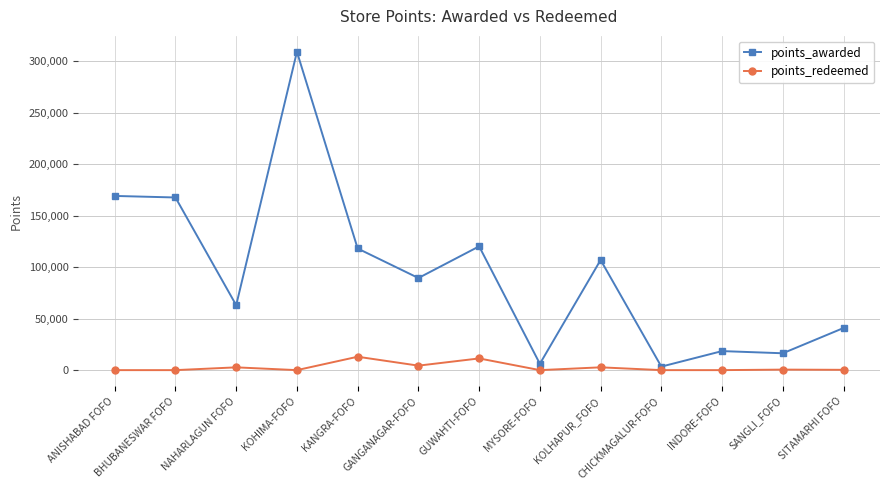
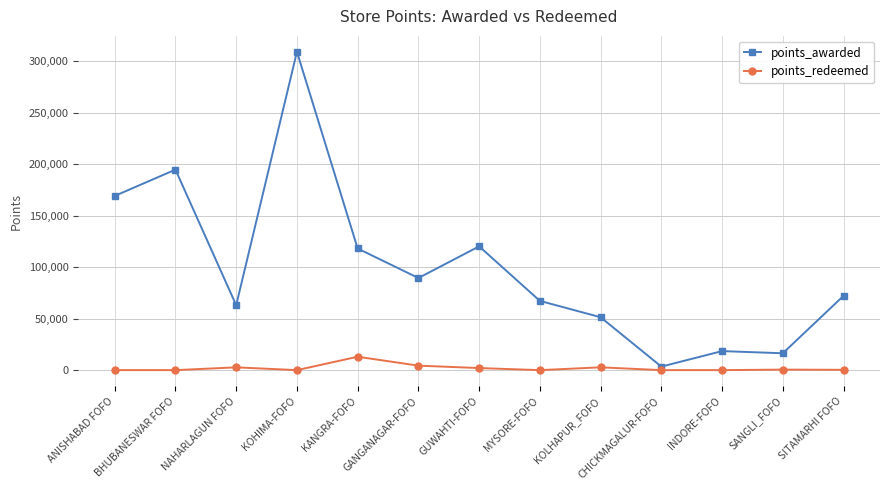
  {
    "points_awarded": {
      "ANISHABAD FOFO": "169,000",
-     "BHUBANESWAR FOFO": "168,000",
+     "BHUBANESWAR FOFO": "195,000",
      "NAHARLAGUN FOFO": "63,000",
      "KOHIMA-FOFO": "309,000",
      "KANGRA-FOFO": "118,000",
      "GANGANAGAR-FOFO": "90,000",
      "GUWAHTI-FOFO": "120,000",
-     "MYSORE-FOFO": "6,000",
-     "KOLHAPUR_FOFO": "107,000",
+     "MYSORE-FOFO": "67,000",
+     "KOLHAPUR_FOFO": "51,000",
      "CHICKMAGALUR-FOFO": "3,000",
      "INDORE-FOFO": "18,000",
      "SANGLI_FOFO": "16,000",
-     "SITAMARHI FOFO": "41,000"
+     "SITAMARHI FOFO": "72,000"
    },
    "points_redeemed": {
      "ANISHABAD FOFO": "0",
      "BHUBANESWAR FOFO": "0",
      "NAHARLAGUN FOFO": "3,000",
      "KOHIMA-FOFO": "0",
      "KANGRA-FOFO": "13,000",
      "GANGANAGAR-FOFO": "4,000",
-     "GUWAHTI-FOFO": "11,000",
+     "GUWAHTI-FOFO": "2,000",
      "MYSORE-FOFO": "0",
      "KOLHAPUR_FOFO": "3,000",
      "CHICKMAGALUR-FOFO": "0",
      "INDORE-FOFO": "0",
      "SANGLI_FOFO": "1,000",
      "SITAMARHI FOFO": "0"
    }
  }
